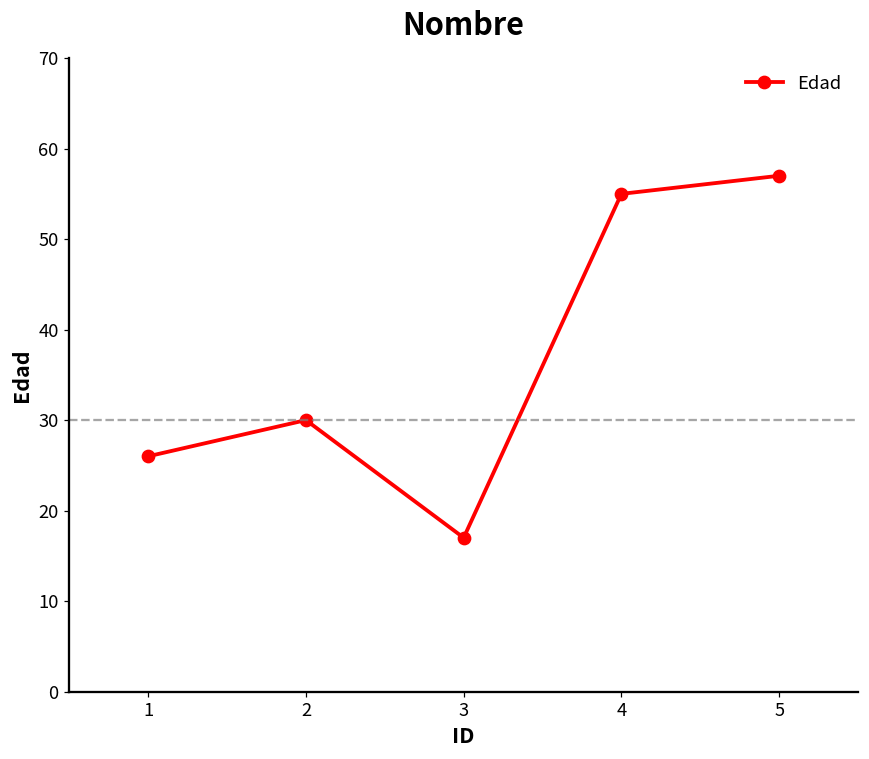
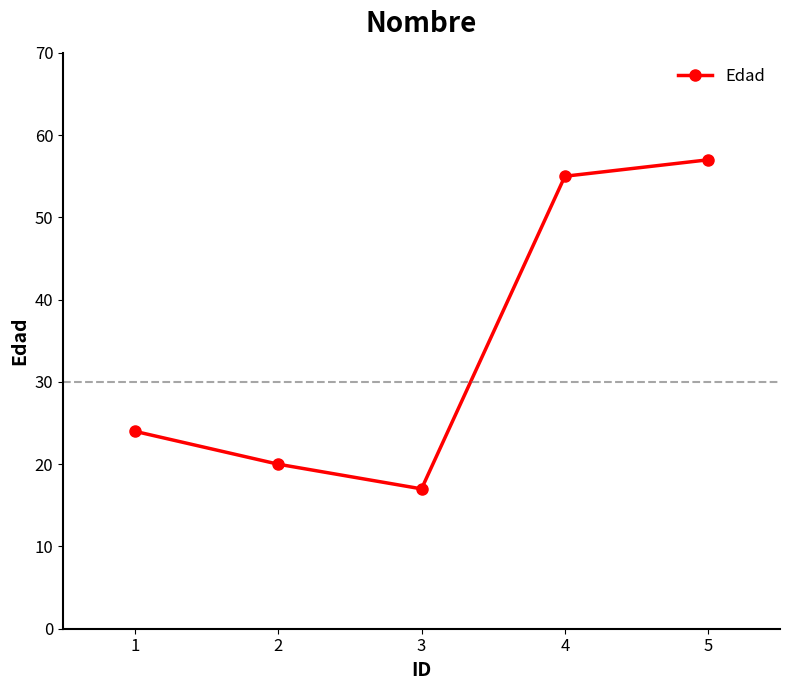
  {
-   "1": 26,
-   "2": 30,
+   "1": 24,
+   "2": 20,
    "3": 17,
    "4": 55,
    "5": 57
  }
